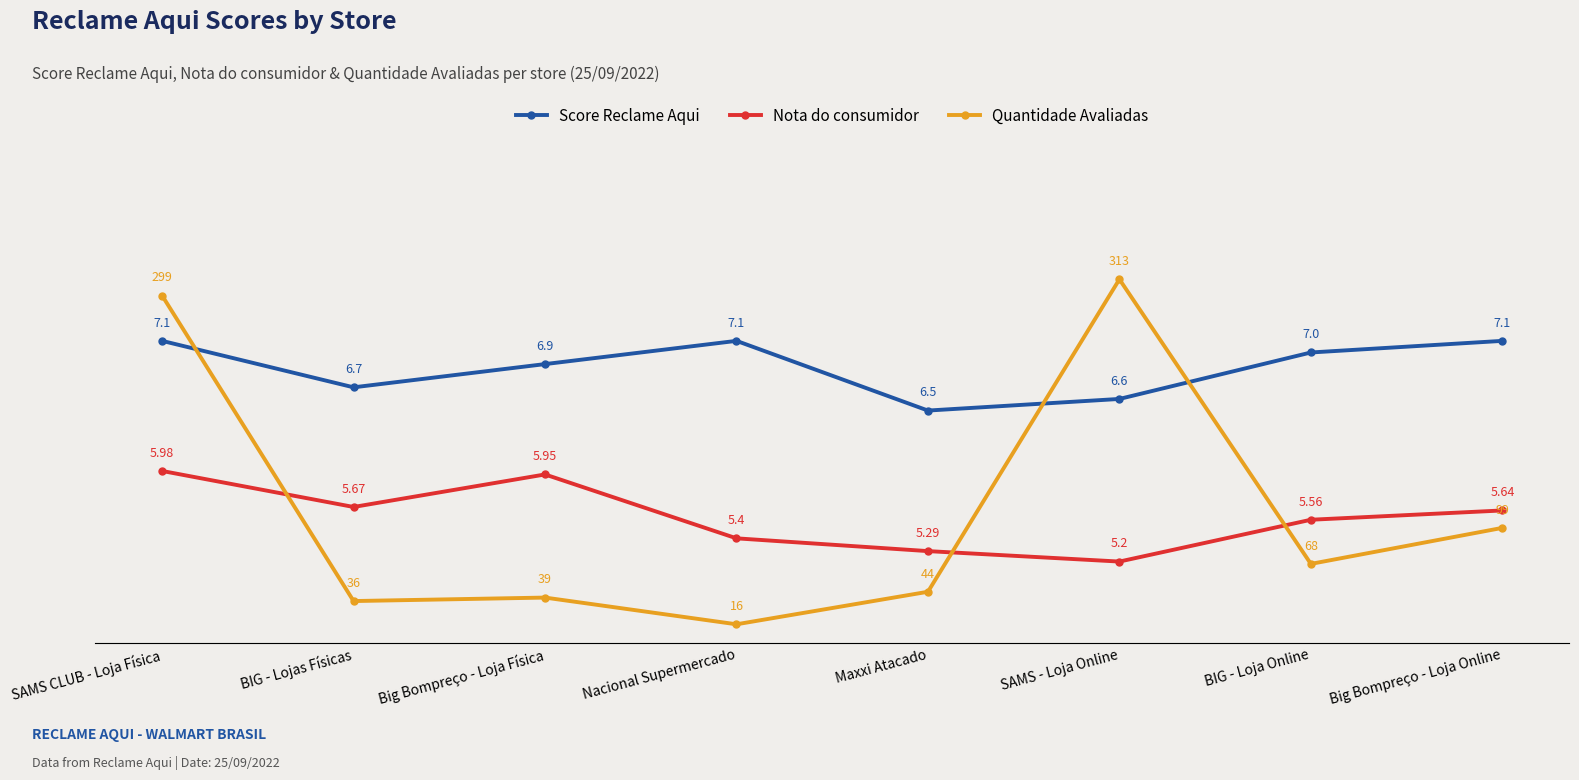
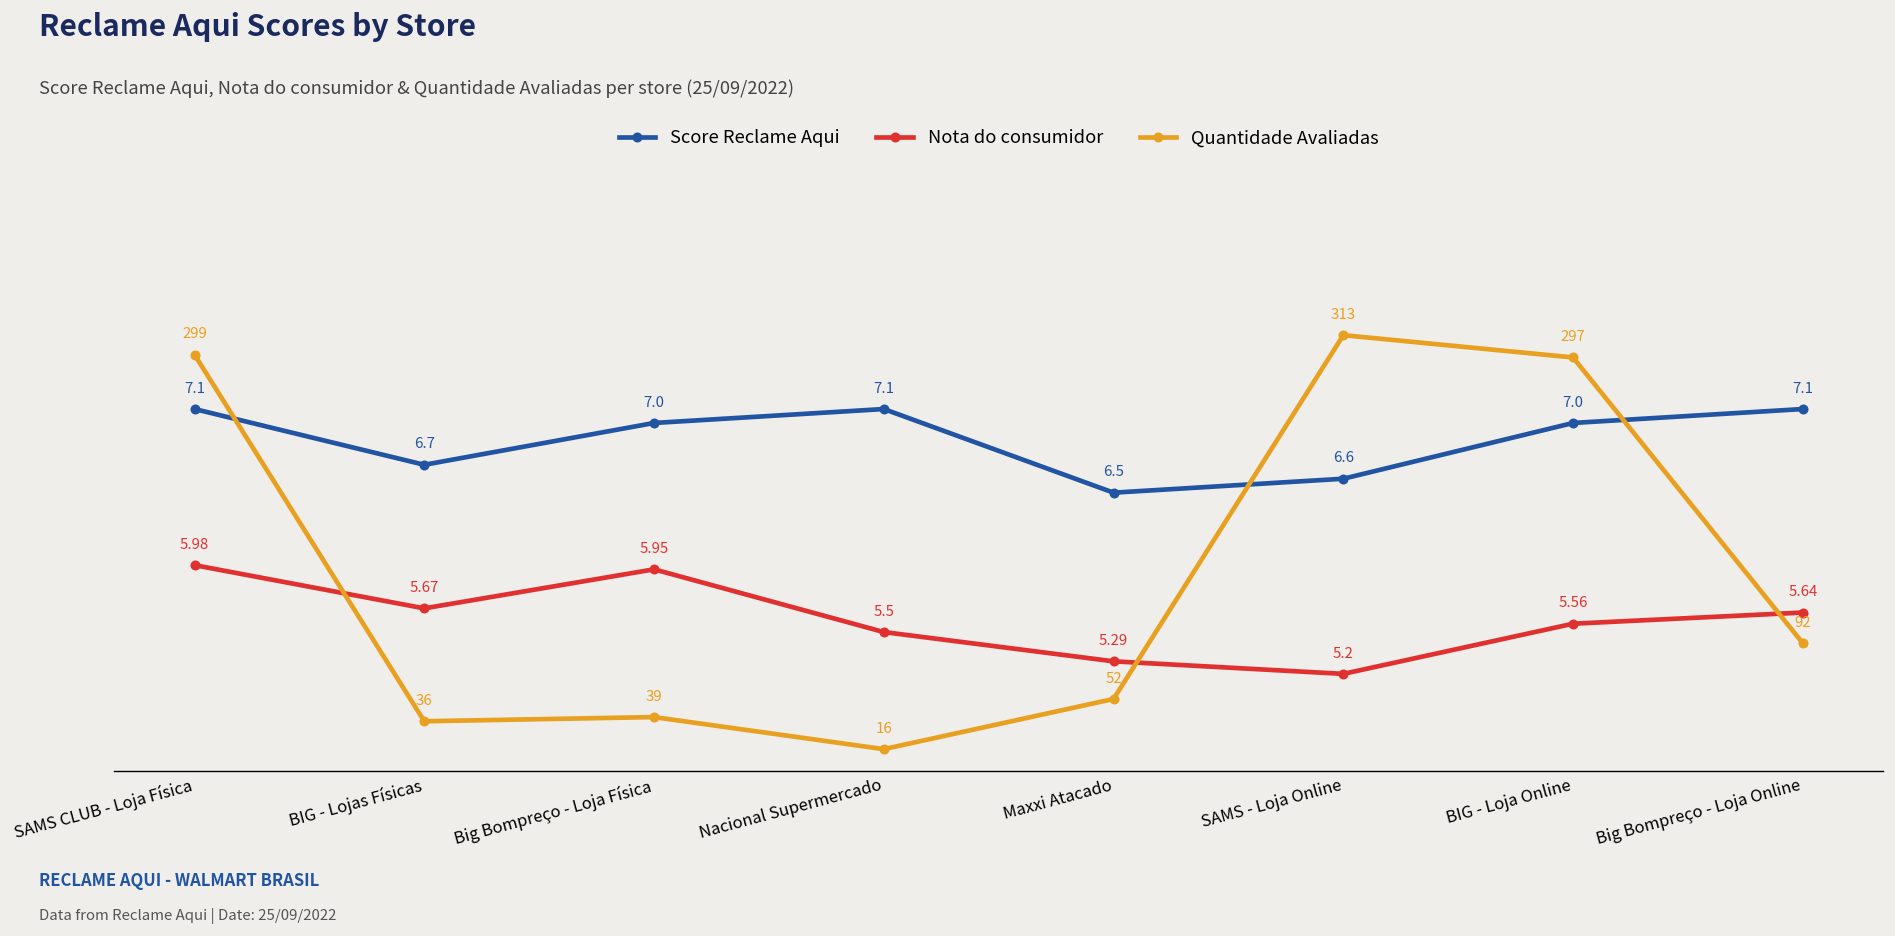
  {
    "Score Reclame Aqui": {
      "SAMS CLUB - Loja Física": 7.1,
      "BIG - Lojas Físicas": 6.7,
-     "Big Bompreço - Loja Física": 6.9,
+     "Big Bompreço - Loja Física": 7.0,
      "Nacional Supermercado": 7.1,
      "Maxxi Atacado": 6.5,
      "SAMS - Loja Online": 6.6,
      "BIG - Loja Online": 7.0,
      "Big Bompreço - Loja Online": 7.1
    },
    "Nota do consumidor": {
      "SAMS CLUB - Loja Física": 5.98,
      "BIG - Lojas Físicas": 5.67,
      "Big Bompreço - Loja Física": 5.95,
-     "Nacional Supermercado": 5.4,
+     "Nacional Supermercado": 5.5,
      "Maxxi Atacado": 5.29,
      "SAMS - Loja Online": 5.2,
      "BIG - Loja Online": 5.56,
      "Big Bompreço - Loja Online": 5.64
    },
    "Quantidade Avaliadas": {
      "SAMS CLUB - Loja Física": 299,
      "BIG - Lojas Físicas": 36,
      "Big Bompreço - Loja Física": 39,
      "Nacional Supermercado": 16,
-     "Maxxi Atacado": 44,
+     "Maxxi Atacado": 52,
      "SAMS - Loja Online": 313,
-     "BIG - Loja Online": 68,
-     "Big Bompreço - Loja Online": 99
+     "BIG - Loja Online": 297,
+     "Big Bompreço - Loja Online": 92
    }
  }
